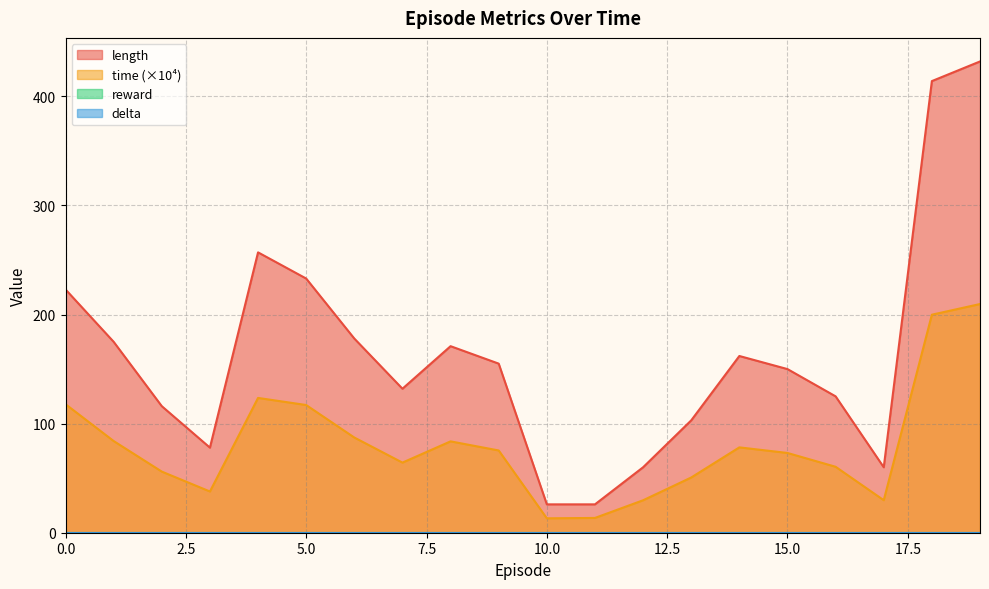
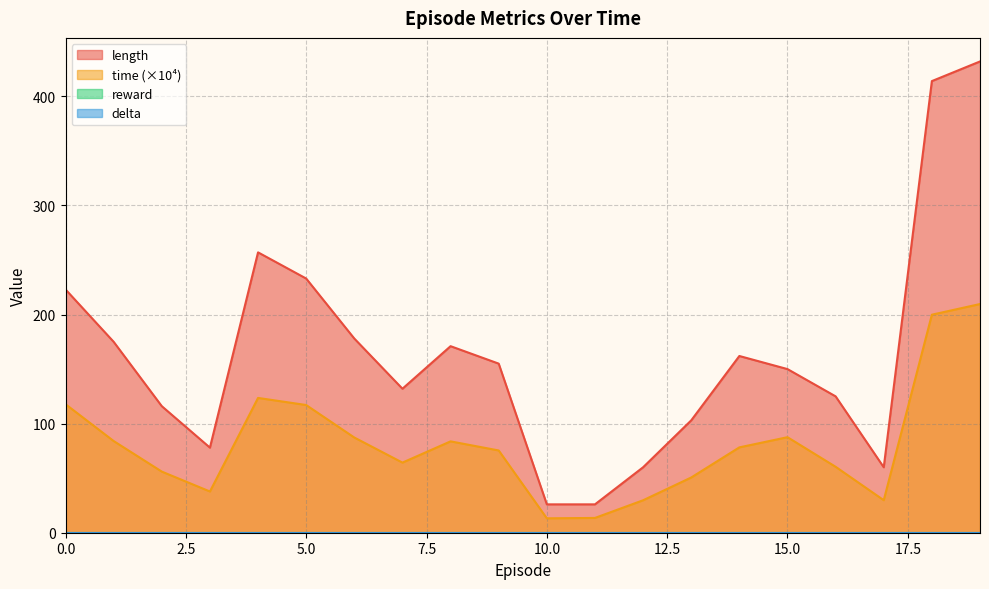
  {
    "length": {
      "0.0": 223,
      "5.0": 233,
      "10.0": 26,
      "15.0": 150
    },
    "time (×10⁴)": {
      "0.0": 118,
      "5.0": 117,
      "10.0": 13,
-     "15.0": 73
+     "15.0": 88
    },
    "delta": {
      "0.0": 0,
      "5.0": 0,
      "10.0": 0,
      "15.0": 0
    }
  }
